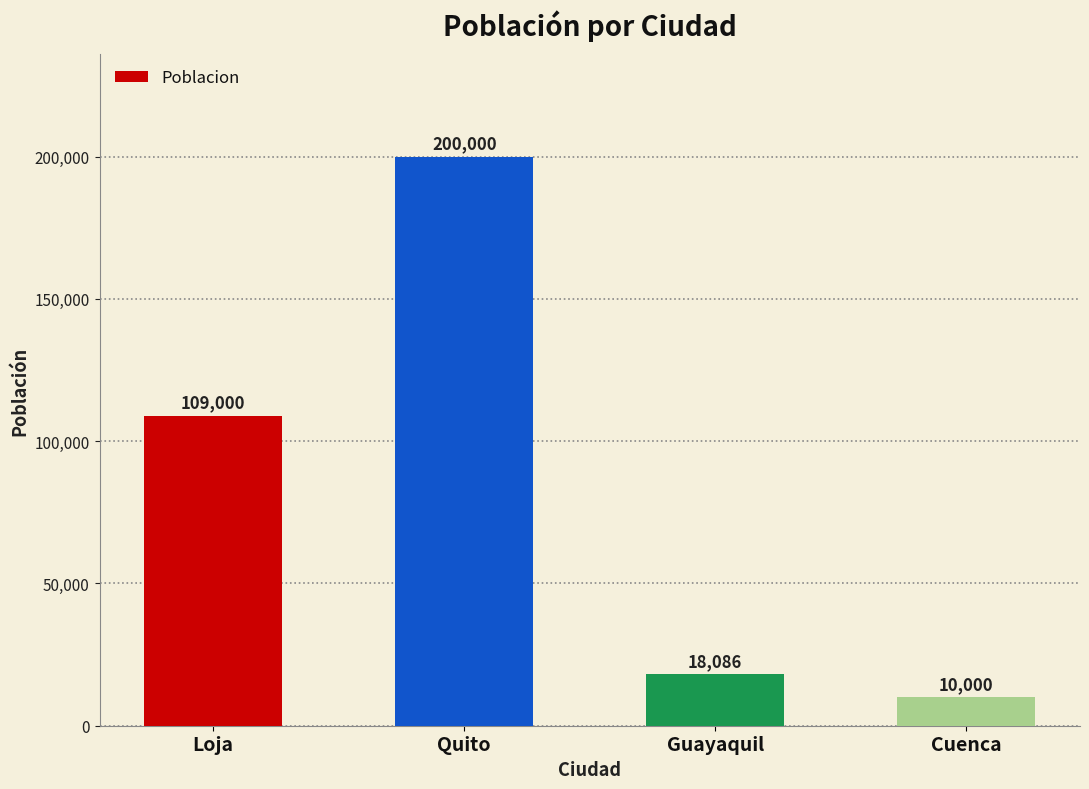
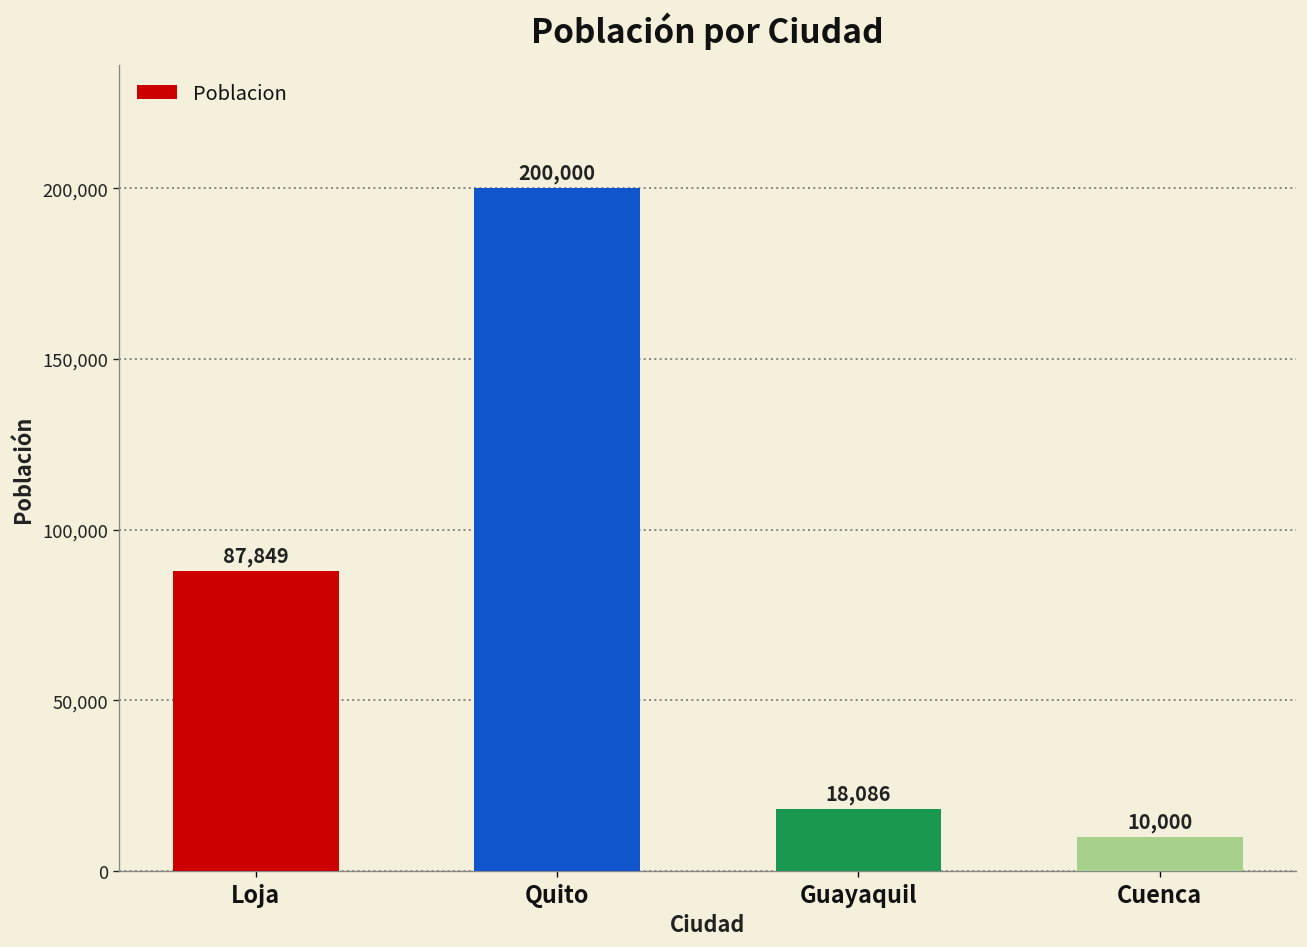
  {
-   "Loja": "109,000",
+   "Loja": "87,849",
    "Quito": "200,000",
    "Guayaquil": "18,086",
    "Cuenca": "10,000"
  }
